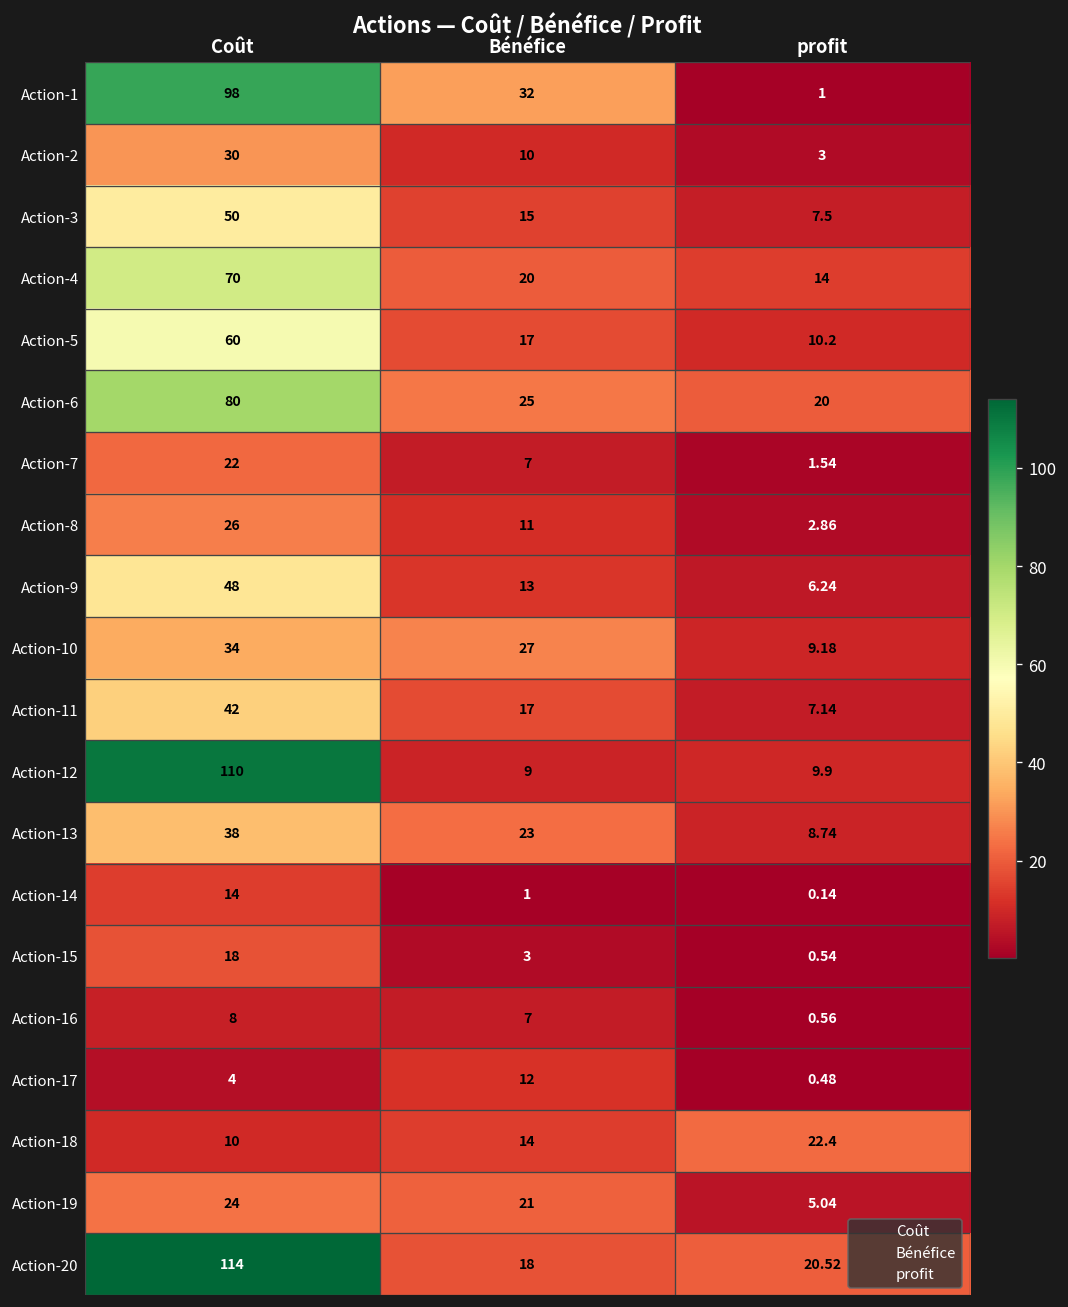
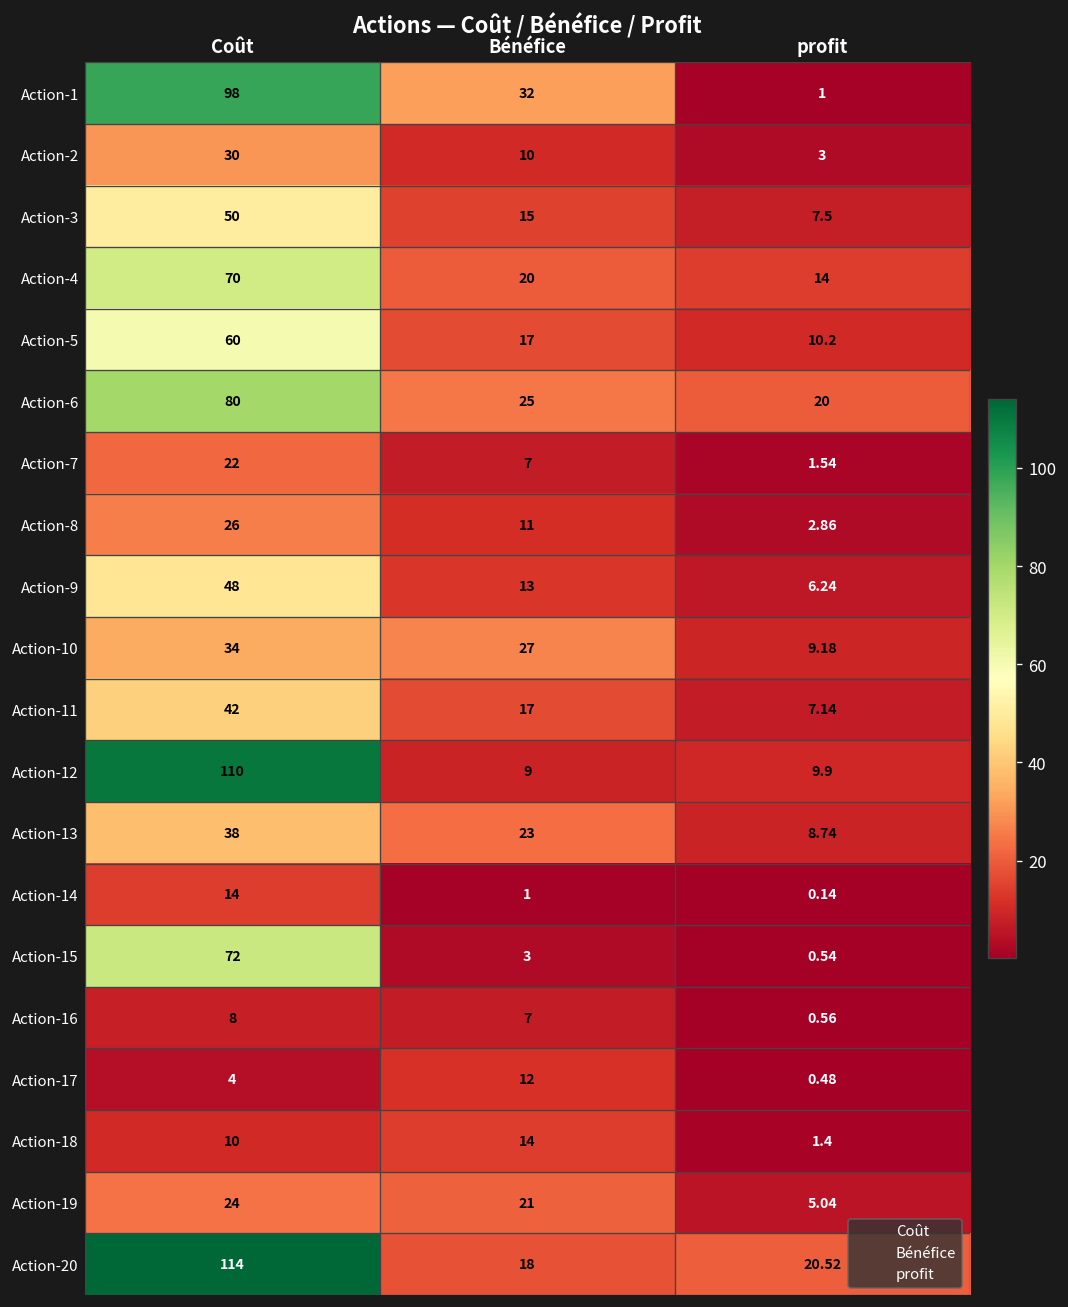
  {
    "Action-1": {
      "Coût": 98,
      "Bénéfice": 32,
      "profit": 1
    },
    "Action-2": {
      "Coût": 30,
      "Bénéfice": 10,
      "profit": 3
    },
    "Action-3": {
      "Coût": 50,
      "Bénéfice": 15,
      "profit": 7.5
    },
    "Action-4": {
      "Coût": 70,
      "Bénéfice": 20,
      "profit": 14
    },
    "Action-5": {
      "Coût": 60,
      "Bénéfice": 17,
      "profit": 10.2
    },
    "Action-6": {
      "Coût": 80,
      "Bénéfice": 25,
      "profit": 20
    },
    "Action-7": {
      "Coût": 22,
      "Bénéfice": 7,
      "profit": 1.54
    },
    "Action-8": {
      "Coût": 26,
      "Bénéfice": 11,
      "profit": 2.86
    },
    "Action-9": {
      "Coût": 48,
      "Bénéfice": 13,
      "profit": 6.24
    },
    "Action-10": {
      "Coût": 34,
      "Bénéfice": 27,
      "profit": 9.18
    },
    "Action-11": {
      "Coût": 42,
      "Bénéfice": 17,
      "profit": 7.14
    },
    "Action-12": {
      "Coût": 110,
      "Bénéfice": 9,
      "profit": 9.9
    },
    "Action-13": {
      "Coût": 38,
      "Bénéfice": 23,
      "profit": 8.74
    },
    "Action-14": {
      "Coût": 14,
      "Bénéfice": 1,
      "profit": 0.14
    },
    "Action-15": {
-     "Coût": 18,
+     "Coût": 72,
      "Bénéfice": 3,
      "profit": 0.54
    },
    "Action-16": {
      "Coût": 8,
      "Bénéfice": 7,
      "profit": 0.56
    },
    "Action-17": {
      "Coût": 4,
      "Bénéfice": 12,
      "profit": 0.48
    },
    "Action-18": {
      "Coût": 10,
      "Bénéfice": 14,
-     "profit": 22.4
+     "profit": 1.4
    },
    "Action-19": {
      "Coût": 24,
      "Bénéfice": 21,
      "profit": 5.04
    },
    "Action-20": {
      "Coût": 114,
      "Bénéfice": 18,
      "profit": 20.52
    }
  }
